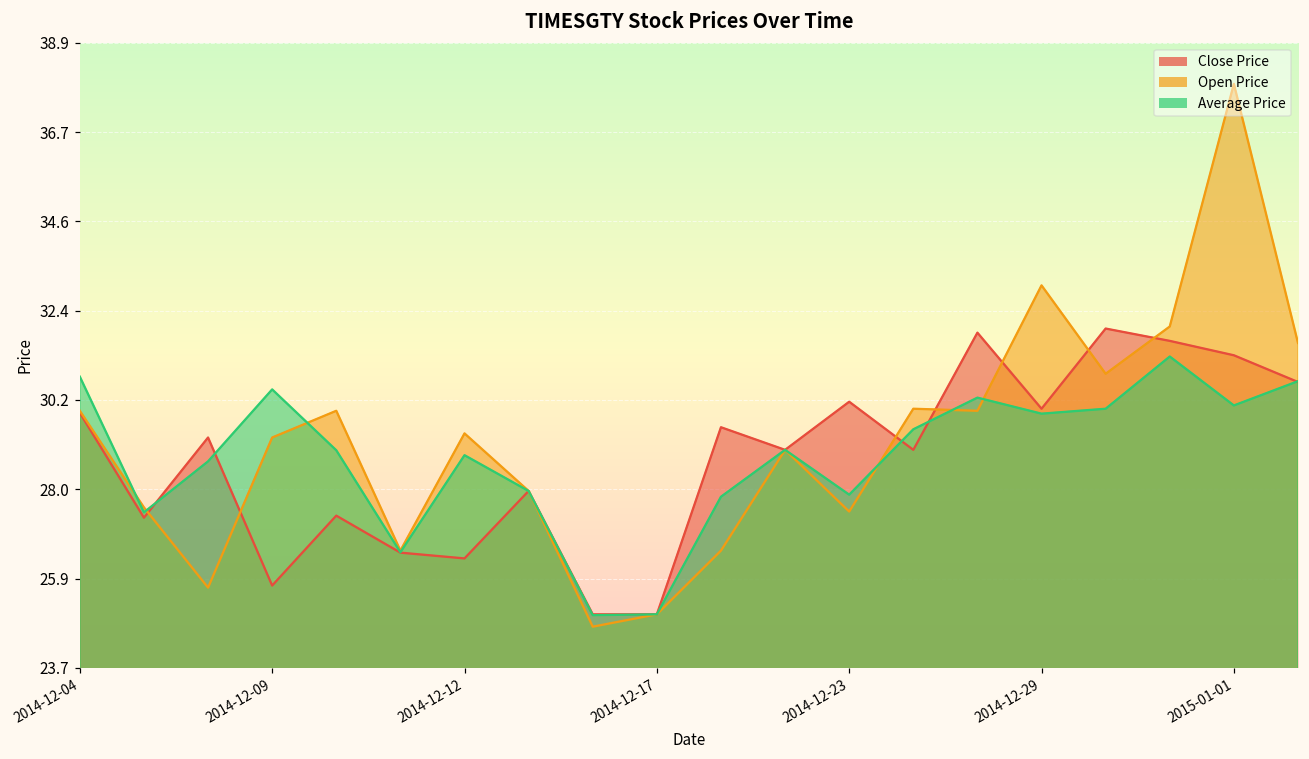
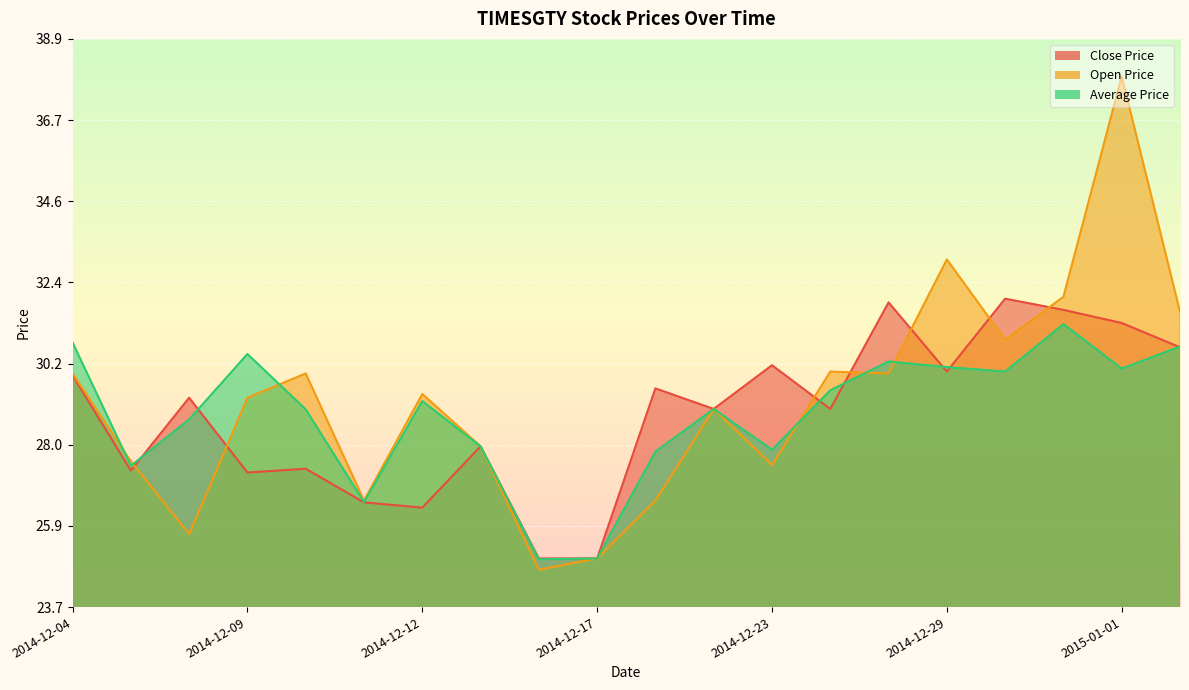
  {
    "Close Price": {
-     "2014-12-09": 25.7,
+     "2014-12-09": 27.3,
      "2014-12-12": 26.4,
      "2014-12-23": 30.2,
      "2014-12-29": 30.0,
      "2015-01-01": 31.3
    },
    "Open Price": {
      "2014-12-09": 29.3,
      "2014-12-12": 29.4,
      "2014-12-23": 27.5,
      "2014-12-29": 33.0
    },
    "Average Price": {
      "2014-12-04": 30.8,
      "2014-12-09": 30.5,
-     "2014-12-12": 28.9,
+     "2014-12-12": 29.2,
      "2014-12-23": 27.9,
-     "2014-12-29": 29.9,
+     "2014-12-29": 30.1,
      "2015-01-01": 30.1
    }
  }
